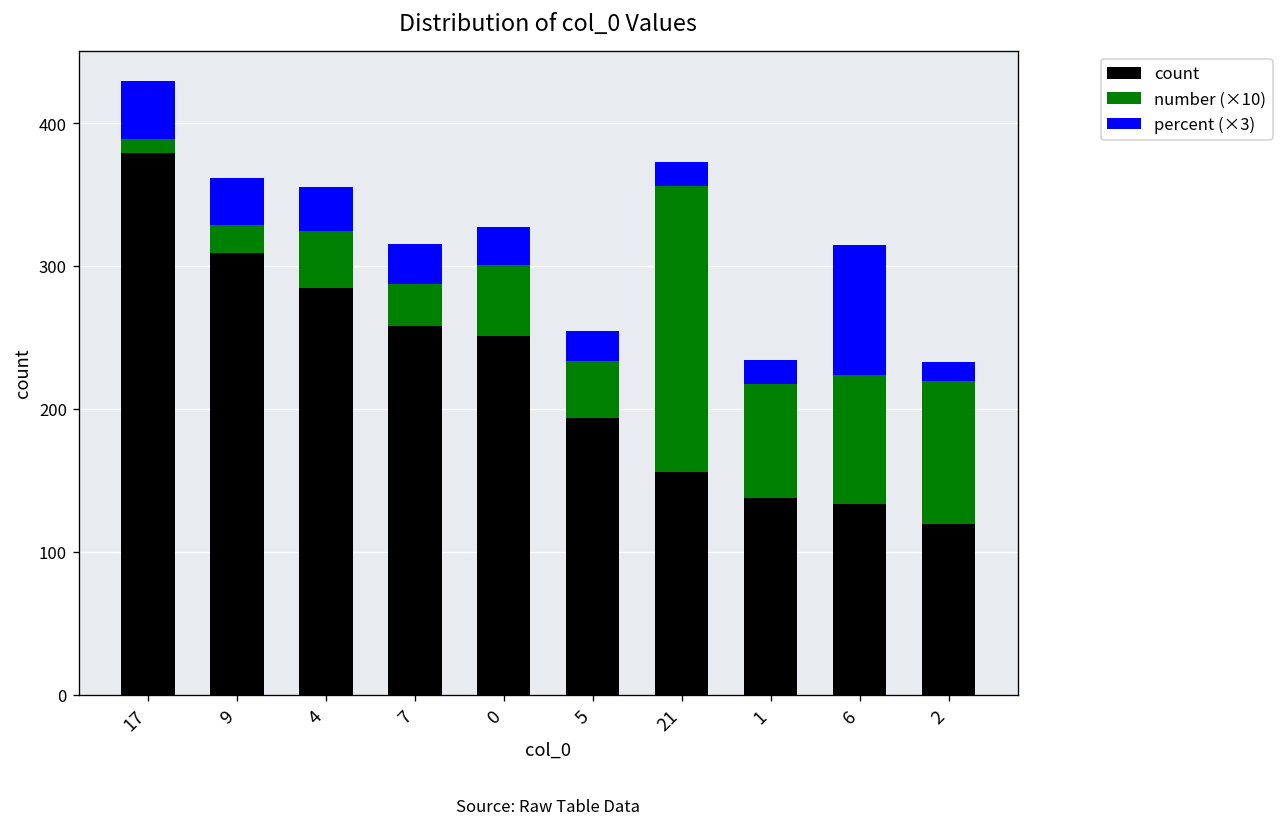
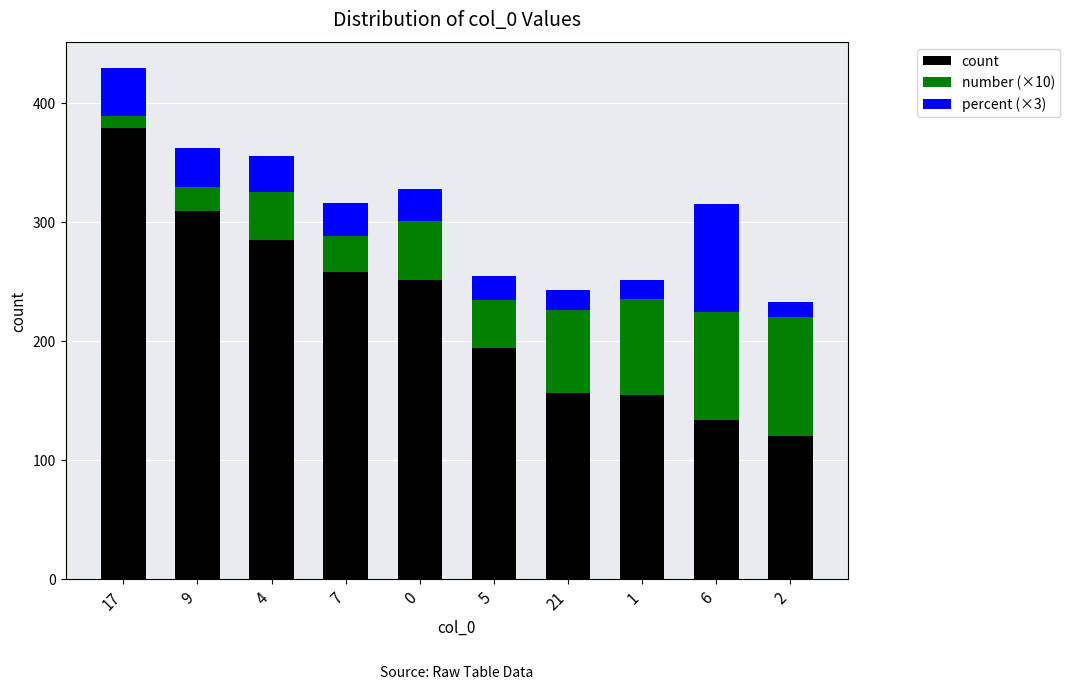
  {
    "count": {
      "17": 379,
      "9": 309,
      "4": 285,
      "7": 258,
      "0": 251,
      "5": 194,
      "21": 156,
-     "1": 138,
+     "1": 155,
      "6": 134,
      "2": 120
    },
    "number (×10)": {
      "17": 10,
      "9": 20,
      "4": 40,
      "7": 30,
      "0": 50,
      "5": 40,
-     "21": 200,
+     "21": 70,
      "1": 80,
      "6": 90,
      "2": 100
    },
    "percent (×3)": {
      "17": 40,
      "9": 33,
      "4": 30,
      "7": 28,
      "0": 27,
      "5": 21,
      "21": 17,
      "1": 17,
      "6": 91,
      "2": 13
    }
  }
